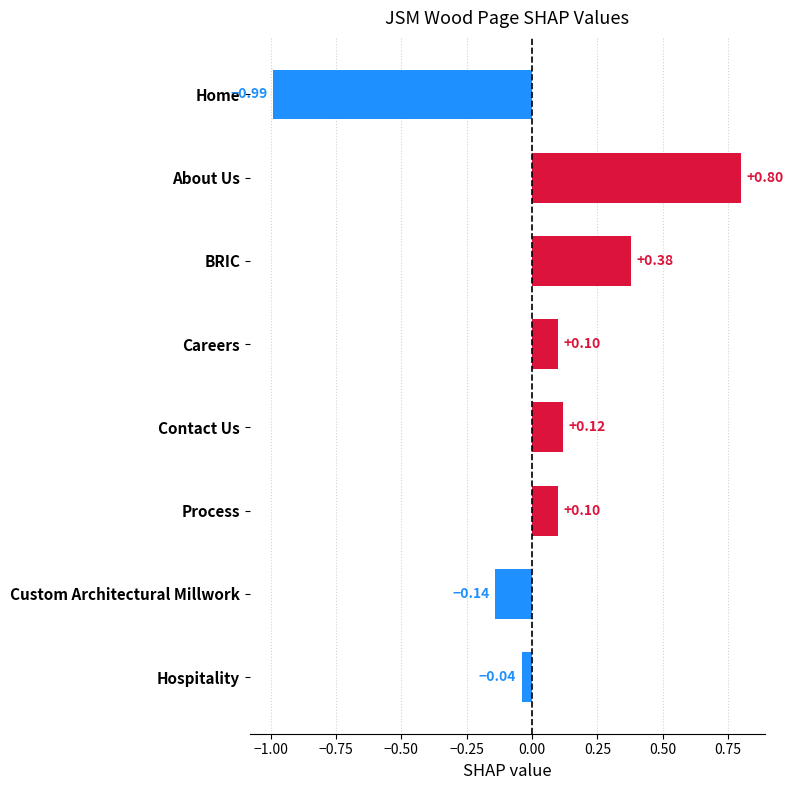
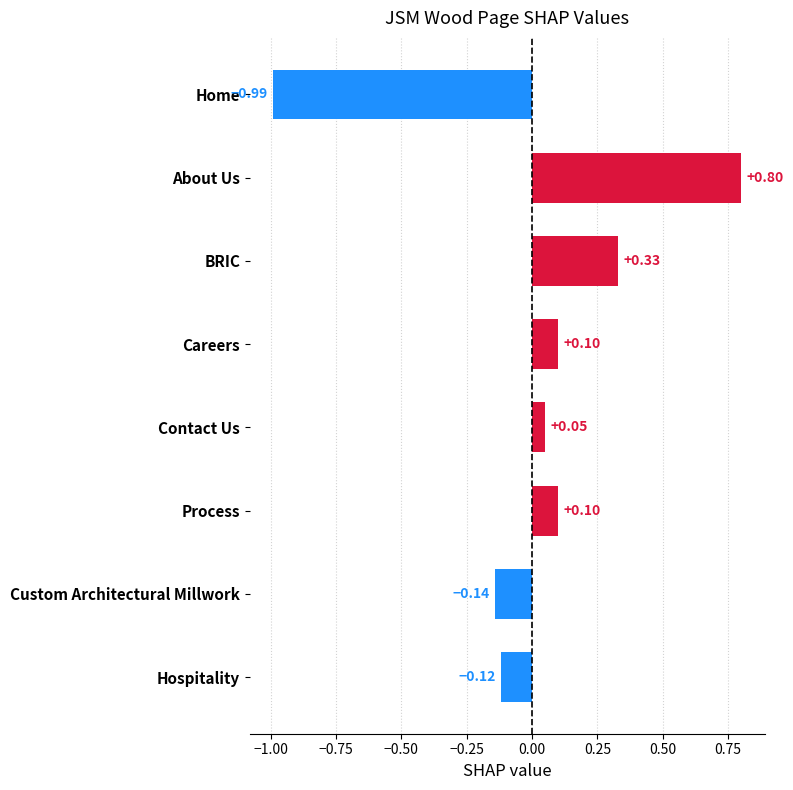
  {
    "Home": "-0.99",
    "About Us": "+0.80",
-   "BRIC": "+0.38",
+   "BRIC": "+0.33",
    "Careers": "+0.10",
-   "Contact Us": "+0.12",
+   "Contact Us": "+0.05",
    "Process": "+0.10",
    "Custom Architectural Millwork": "-0.14",
-   "Hospitality": "-0.04"
+   "Hospitality": "-0.12"
  }
